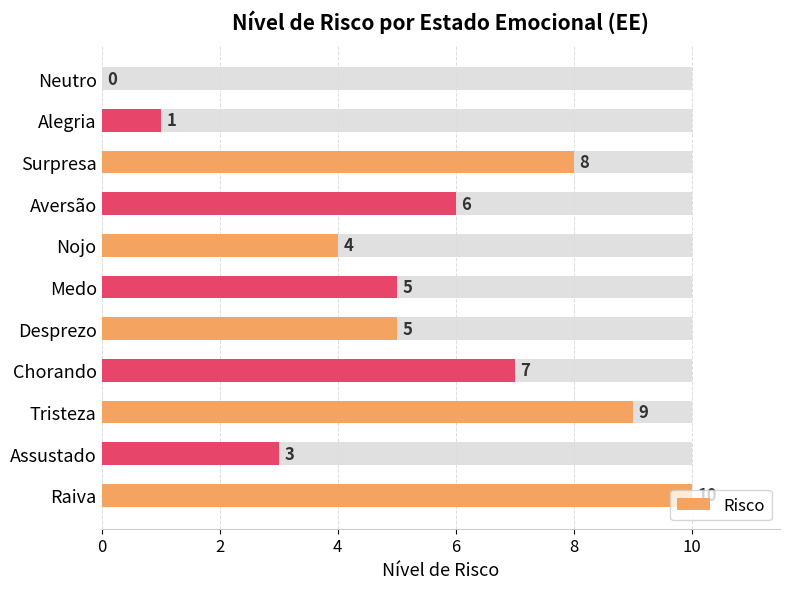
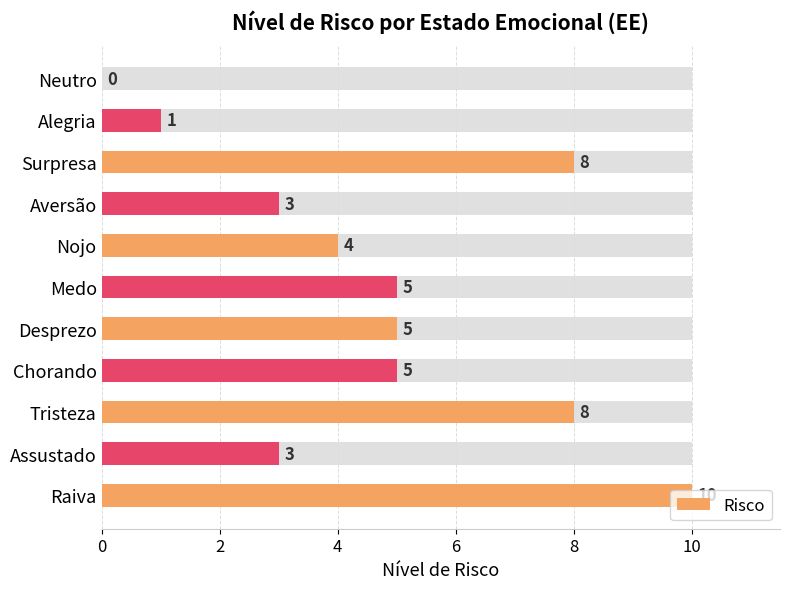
  {
    "Risco": {
      "Neutro": 0,
-     "Aversão": 6,
-     "Chorando": 7,
-     "Tristeza": 9
+     "Aversão": 3,
+     "Chorando": 5,
+     "Tristeza": 8
    }
  }
